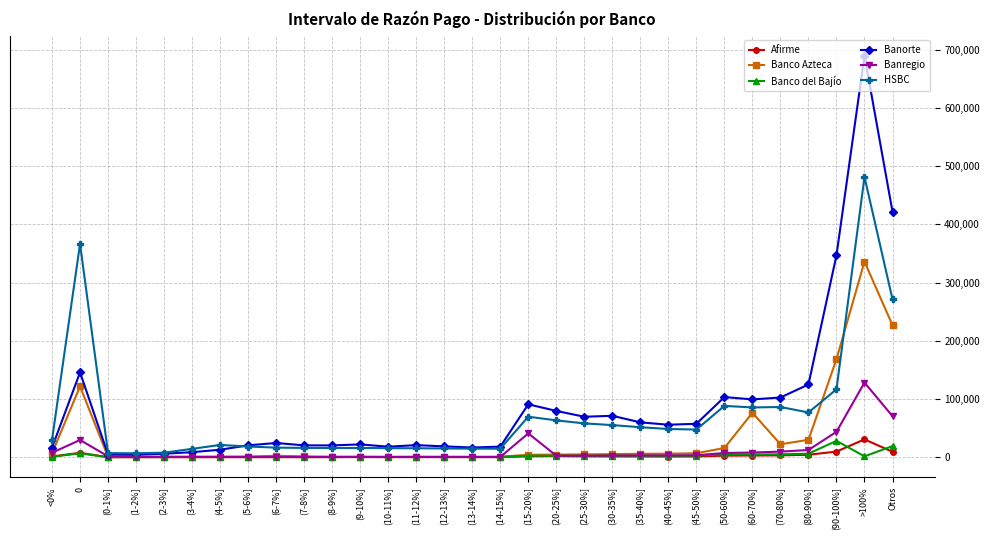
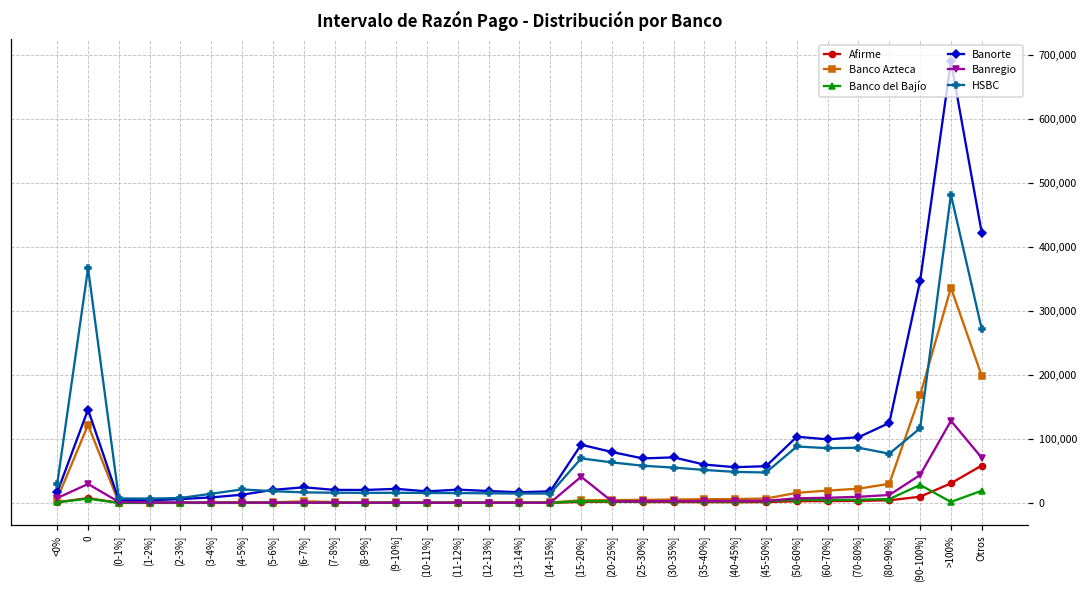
  {
    "Afirme": {
      "(90-100%]": "10,000",
      ">100%": "30,000",
-     "Otros": "10,000"
+     "Otros": "60,000"
    },
    "Banco Azteca": {
      "0": "120,000",
      "(50-60%]": "20,000",
-     "(60-70%]": "80,000",
+     "(60-70%]": "20,000",
      "(70-80%]": "20,000",
      "(80-90%]": "30,000",
      "(90-100%]": "170,000",
      ">100%": "340,000",
-     "Otros": "230,000"
+     "Otros": "200,000"
    },
    "Banco del Bajío": {
      "(90-100%]": "30,000",
      ">100%": "0",
      "Otros": "20,000"
    },
    "Banorte": {
      "<0%": "20,000",
      "0": "150,000",
      "(3-4%]": "10,000",
      "(4-5%]": "10,000",
      "(6-7%]": "20,000",
      "(8-9%]": "20,000",
      "(9-10%]": "20,000",
      "(11-12%]": "20,000",
      "(15-20%]": "90,000",
      "(20-25%]": "80,000",
      "(25-30%]": "70,000",
      "(30-35%]": "70,000",
      "(35-40%]": "60,000",
      "(40-45%]": "60,000",
      "(45-50%]": "60,000",
      "(50-60%]": "100,000",
      "(60-70%]": "100,000",
      "(70-80%]": "100,000",
      "(80-90%]": "130,000",
      "(90-100%]": "350,000",
      "Otros": "420,000"
    },
    "Banregio": {
      "0": "30,000",
      "(15-20%]": "40,000",
      "(70-80%]": "10,000",
      "(80-90%]": "10,000",
      "(90-100%]": "40,000",
      ">100%": "130,000",
      "Otros": "70,000"
    },
    "HSBC": {
      "<0%": "30,000",
      "0": "370,000",
      "(3-4%]": "10,000",
      "(4-5%]": "20,000",
      "(6-7%]": "20,000",
      "(8-9%]": "20,000",
      "(9-10%]": "20,000",
      "(11-12%]": "20,000",
      "(15-20%]": "70,000",
      "(20-25%]": "60,000",
      "(25-30%]": "60,000",
      "(30-35%]": "60,000",
      "(35-40%]": "50,000",
      "(40-45%]": "50,000",
      "(45-50%]": "50,000",
      "(50-60%]": "90,000",
      "(60-70%]": "90,000",
      "(70-80%]": "90,000",
      "(80-90%]": "80,000",
      "(90-100%]": "120,000",
      ">100%": "480,000",
      "Otros": "270,000"
    }
  }
